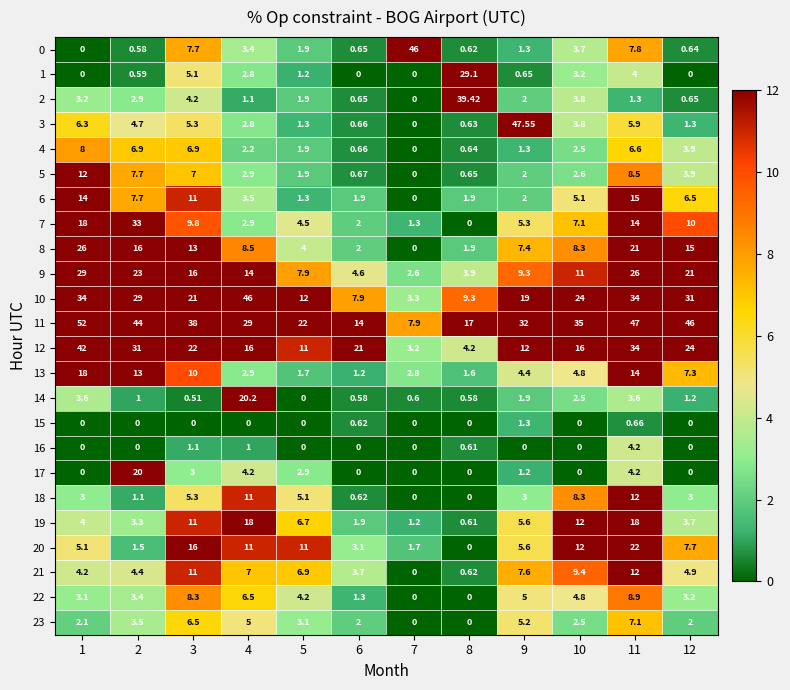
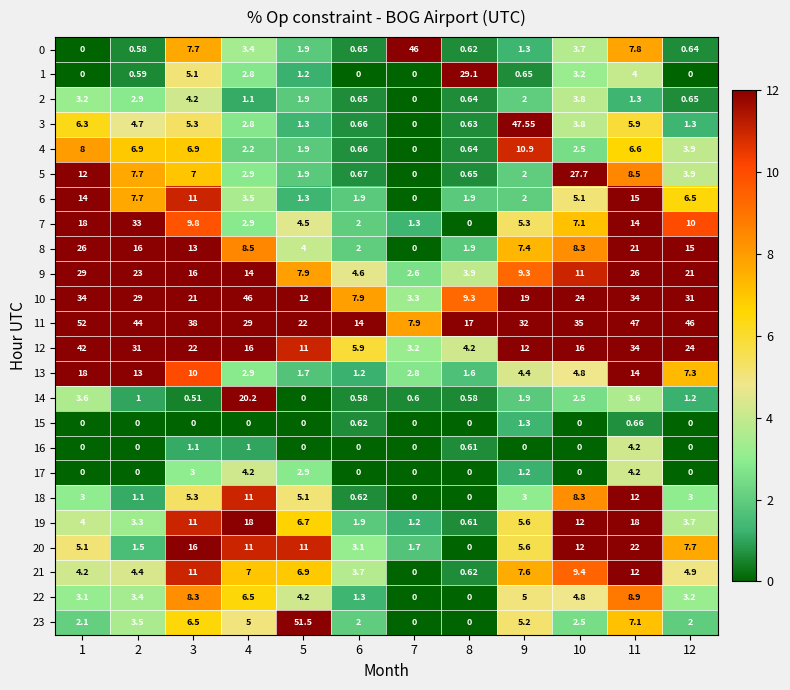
  {
    "2": {
      "1": 3.2,
      "2": 2.9,
      "3": 4.2,
      "4": 1.1,
      "5": 1.9,
      "6": 0.65,
      "7": 0,
-     "8": 39.42,
+     "8": 0.64,
      "9": 2,
      "10": 3.8,
      "11": 1.3,
      "12": 0.65
    },
    "4": {
      "1": 8,
      "2": 6.9,
      "3": 6.9,
      "4": 2.2,
      "5": 1.9,
      "6": 0.66,
      "7": 0,
      "8": 0.64,
-     "9": 1.3,
+     "9": 10.9,
      "10": 2.5,
      "11": 6.6,
      "12": 3.9
    },
    "5": {
      "1": 12,
      "2": 7.7,
      "3": 7,
      "4": 2.9,
      "5": 1.9,
      "6": 0.67,
      "7": 0,
      "8": 0.65,
      "9": 2,
-     "10": 2.6,
+     "10": 27.7,
      "11": 8.5,
      "12": 3.9
    },
    "12": {
      "1": 42,
      "2": 31,
      "3": 22,
      "4": 16,
      "5": 11,
-     "6": 21,
+     "6": 5.9,
      "7": 3.2,
      "8": 4.2,
      "9": 12,
      "10": 16,
      "11": 34,
      "12": 24
    },
    "17": {
      "1": 0,
-     "2": 20,
+     "2": 0,
      "3": 3,
      "4": 4.2,
      "5": 2.9,
      "6": 0,
      "7": 0,
      "8": 0,
      "9": 1.2,
      "10": 0,
      "11": 4.2,
      "12": 0
    },
    "23": {
      "1": 2.1,
      "2": 3.5,
      "3": 6.5,
      "4": 5,
-     "5": 3.1,
+     "5": 51.5,
      "6": 2,
      "7": 0,
      "8": 0,
      "9": 5.2,
      "10": 2.5,
      "11": 7.1,
      "12": 2
    }
  }
